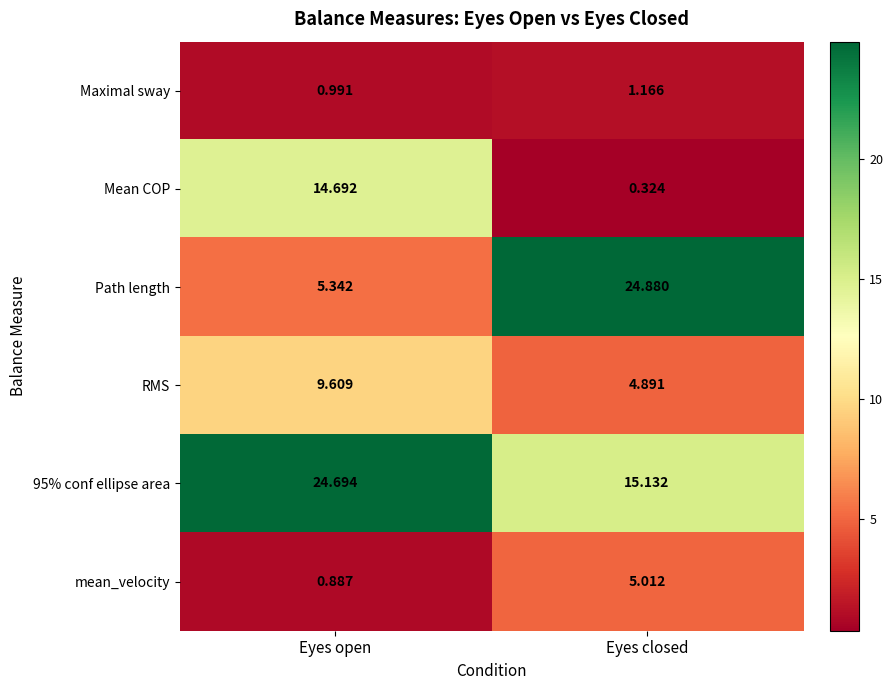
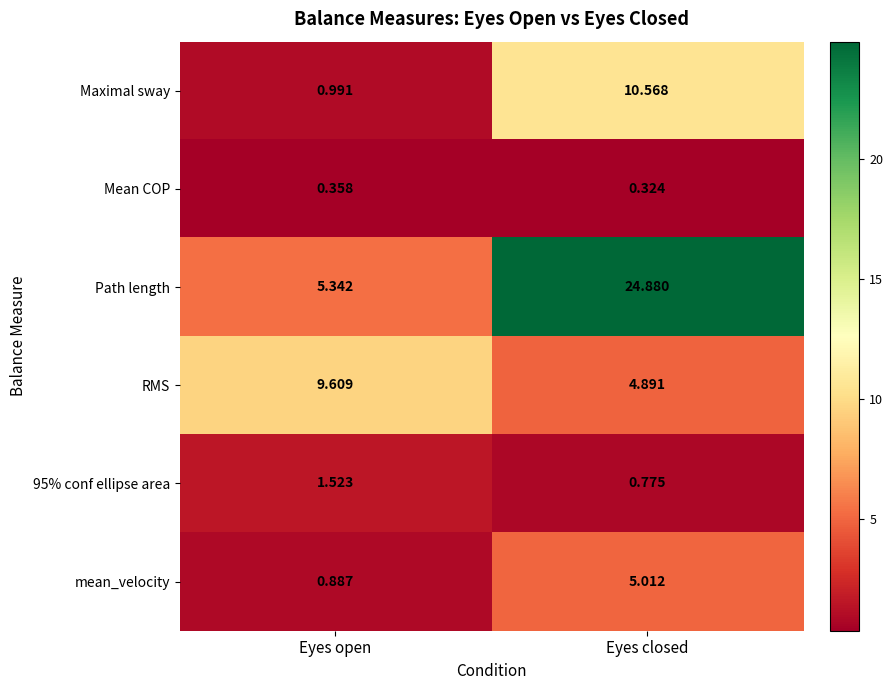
  {
    "Maximal sway": {
      "Eyes open": 0.991,
-     "Eyes closed": 1.166
+     "Eyes closed": 10.568
    },
    "Mean COP": {
-     "Eyes open": 14.692,
+     "Eyes open": 0.358,
      "Eyes closed": 0.324
    },
    "Path length": {
      "Eyes open": 5.342,
      "Eyes closed": 24.880
    },
    "RMS": {
      "Eyes open": 9.609,
      "Eyes closed": 4.891
    },
    "95% conf ellipse area": {
-     "Eyes open": 24.694,
-     "Eyes closed": 15.132
+     "Eyes open": 1.523,
+     "Eyes closed": 0.775
    },
    "mean_velocity": {
      "Eyes open": 0.887,
      "Eyes closed": 5.012
    }
  }
